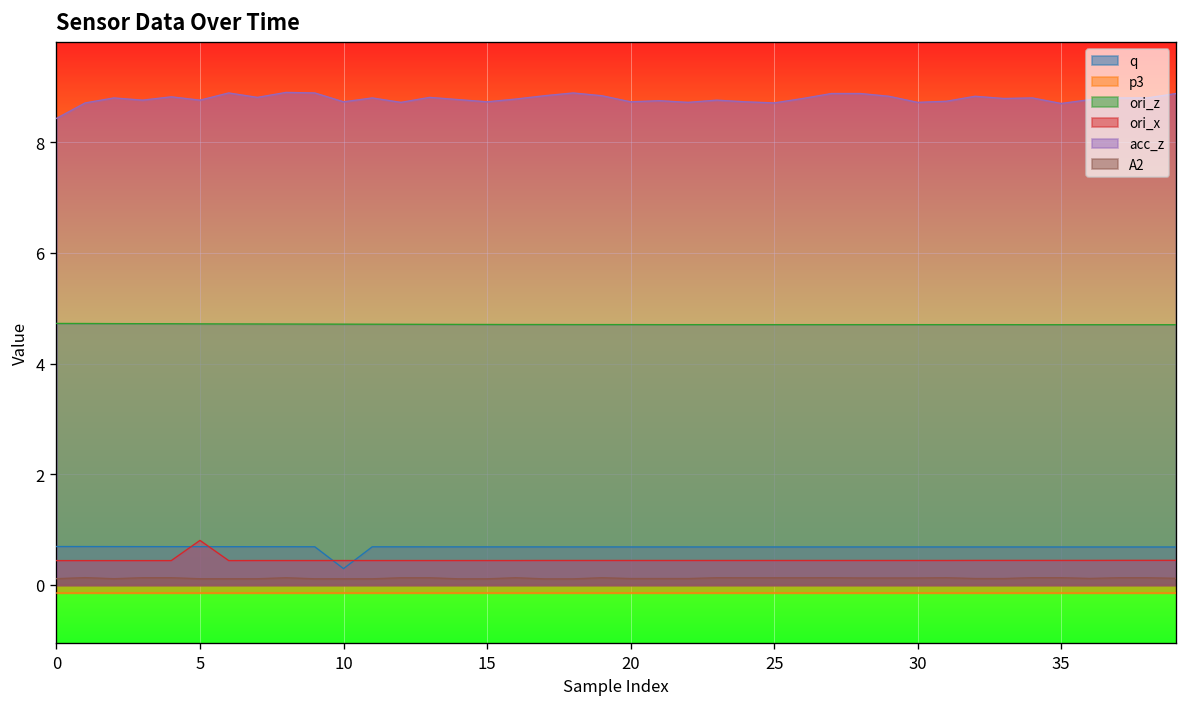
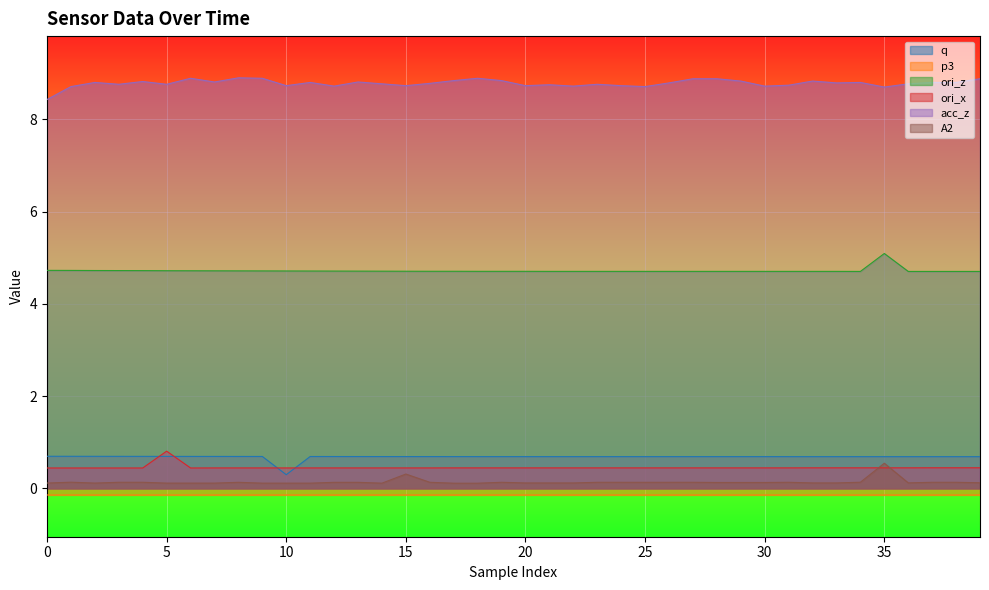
  {
    "q": {
      "0": 0.7,
      "5": 0.7,
      "10": 0.3,
      "15": 0.7,
      "20": 0.7,
      "25": 0.7,
      "30": 0.7,
      "35": 0.7
    },
    "ori_z": {
      "0": 4.7,
      "5": 4.7,
      "10": 4.7,
      "15": 4.7,
      "20": 4.7,
      "25": 4.7,
      "30": 4.7,
-     "35": 4.7
+     "35": 5.1
    },
    "ori_x": {
      "0": 0.4,
      "5": 0.8,
      "10": 0.4,
      "15": 0.4,
      "20": 0.4,
      "25": 0.4,
      "30": 0.4,
      "35": 0.4
    },
    "acc_z": {
      "0": 8.4,
      "5": 8.8,
      "10": 8.7,
      "15": 8.7,
      "20": 8.7,
      "25": 8.7,
      "30": 8.7,
      "35": 8.7
    },
    "A2": {
      "0": 0.1,
      "5": 0.1,
      "10": 0.1,
-     "15": 0.1,
+     "15": 0.3,
      "20": 0.1,
      "25": 0.1,
      "30": 0.1,
-     "35": 0.1
+     "35": 0.5
    }
  }
